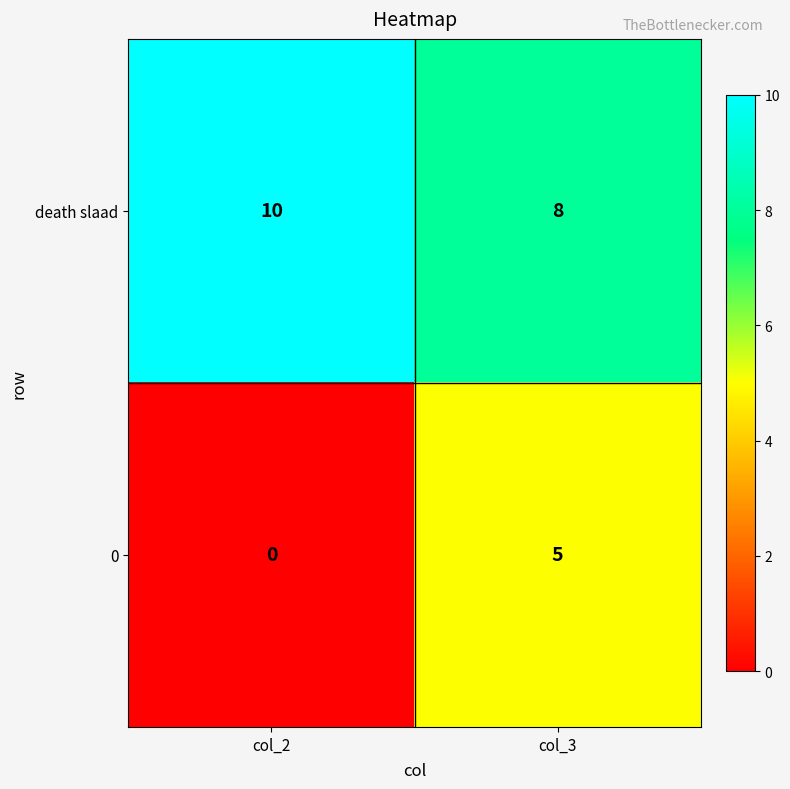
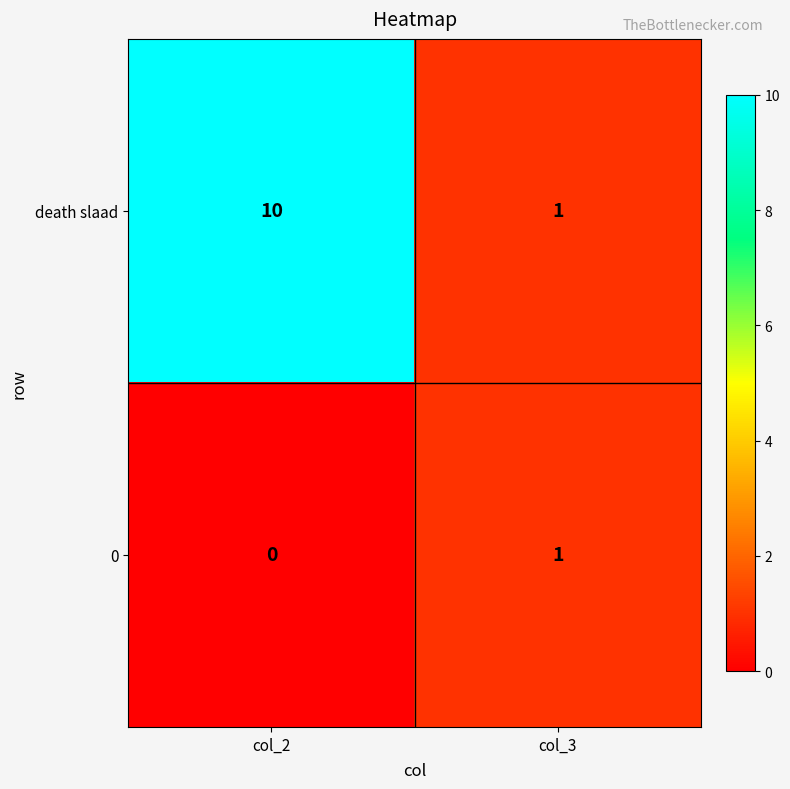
  {
    "death slaad": {
      "col_2": 10,
-     "col_3": 8
+     "col_3": 1
    },
    "0": {
      "col_2": 0,
-     "col_3": 5
+     "col_3": 1
    }
  }
